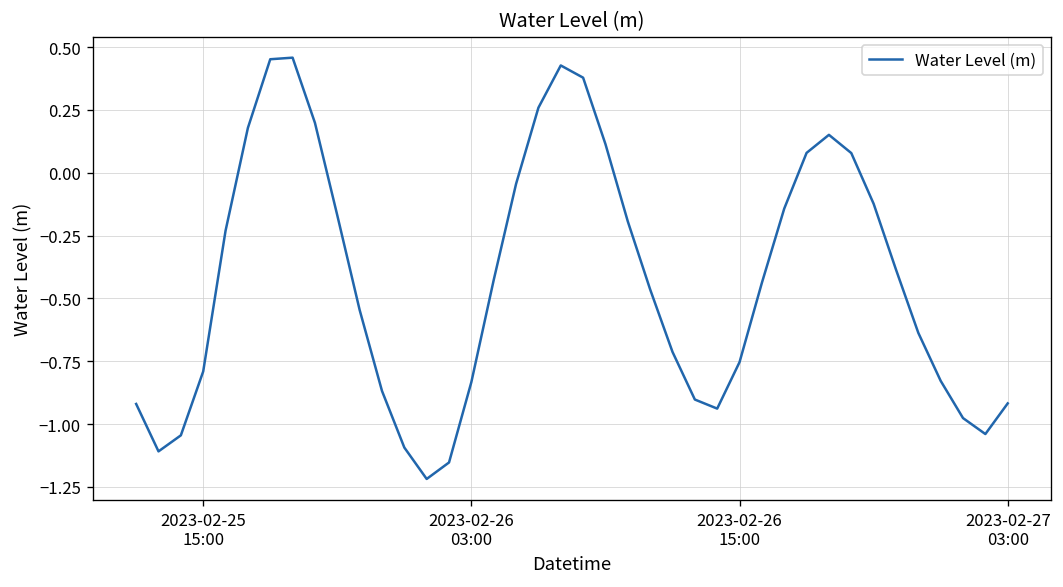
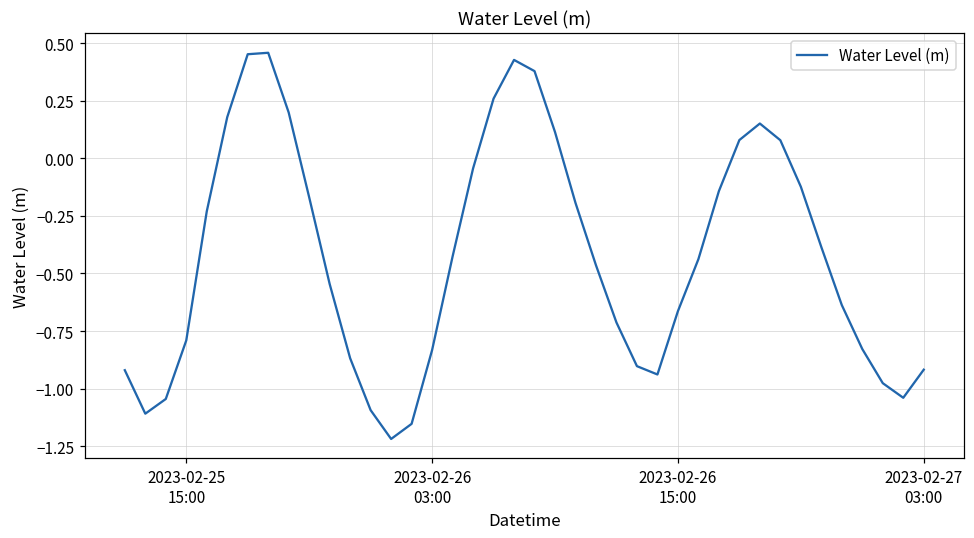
  {
    "2023-02-25 15:00": -0.79,
    "2023-02-26 03:00": -0.83,
-   "2023-02-26 15:00": -0.75,
+   "2023-02-26 15:00": -0.66,
    "2023-02-27 03:00": -0.92
  }
